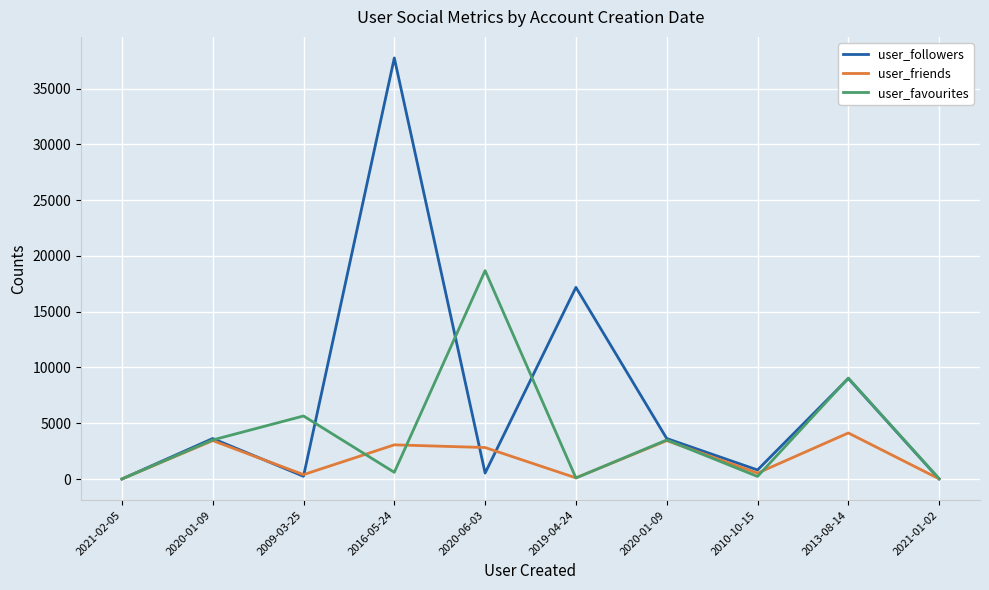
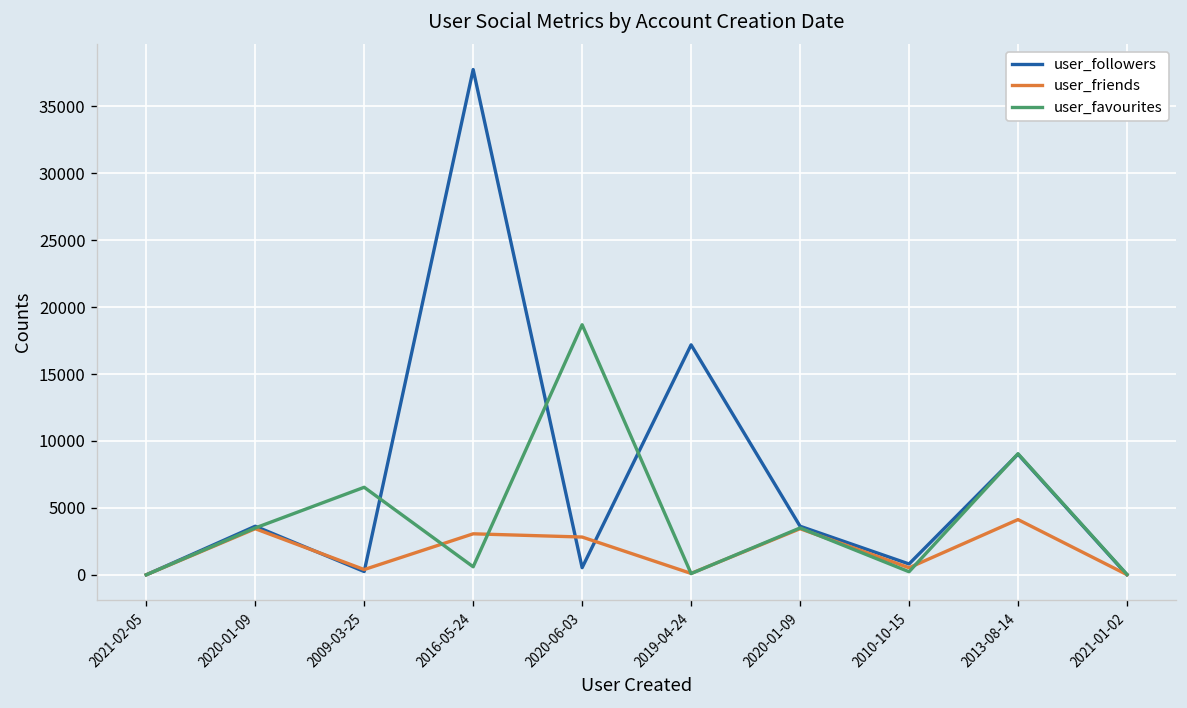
  {
    "user_followers": {
      "2016-05-24": 37700,
      "2020-06-03": 500,
      "2019-04-24": 17200,
      "2010-10-15": 800
    },
    "user_friends": {
      "2016-05-24": 3100,
      "2020-06-03": 2800,
      "2010-10-15": 500,
      "2013-08-14": 4100
    },
    "user_favourites": {
-     "2009-03-25": 5700,
+     "2009-03-25": 6500,
      "2016-05-24": 600,
      "2020-06-03": 18700,
      "2010-10-15": 200
    }
  }
